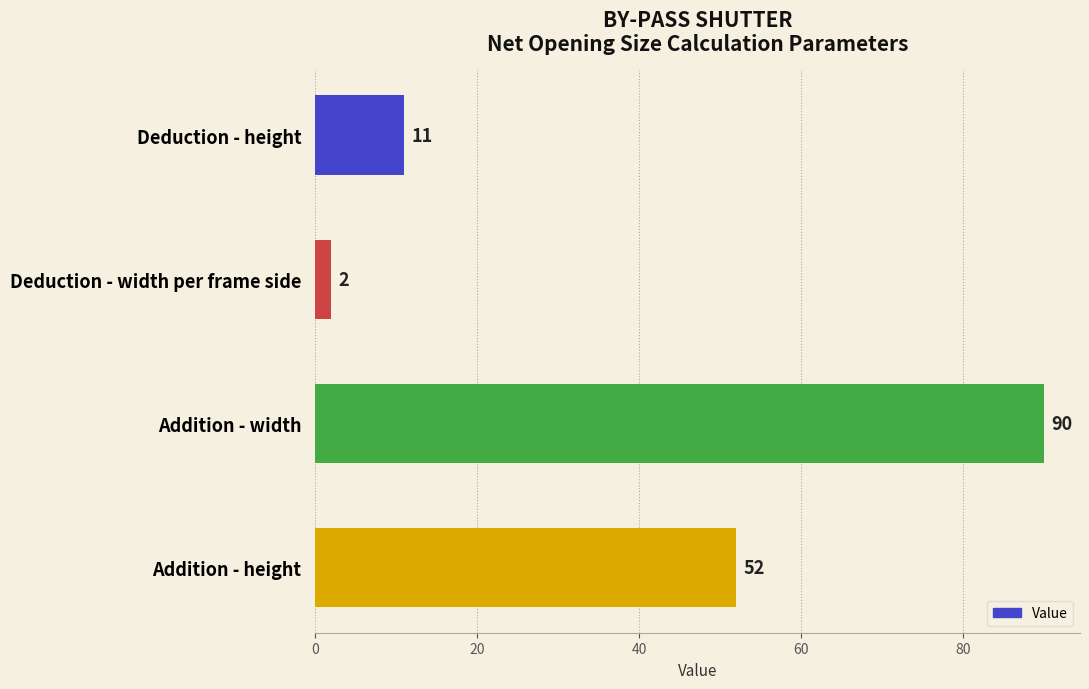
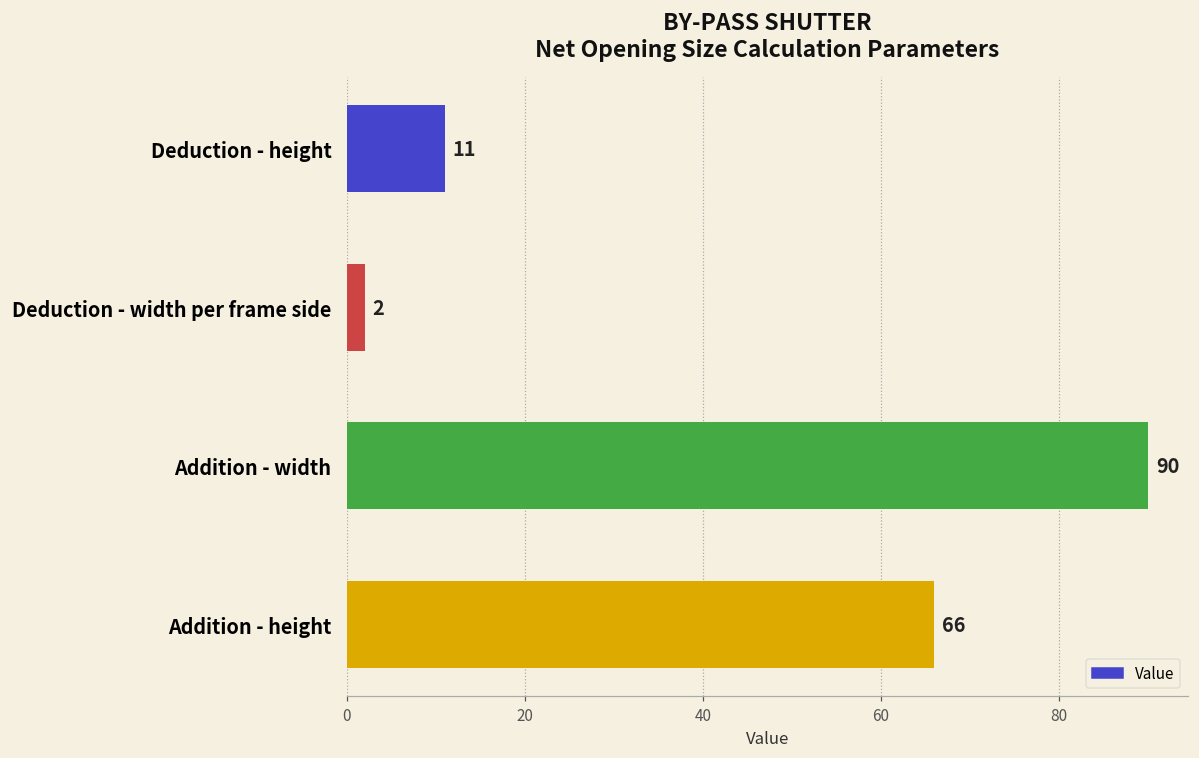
  {
    "Deduction - height": 11,
    "Deduction - width per frame side": 2,
    "Addition - width": 90,
-   "Addition - height": 52
+   "Addition - height": 66
  }
